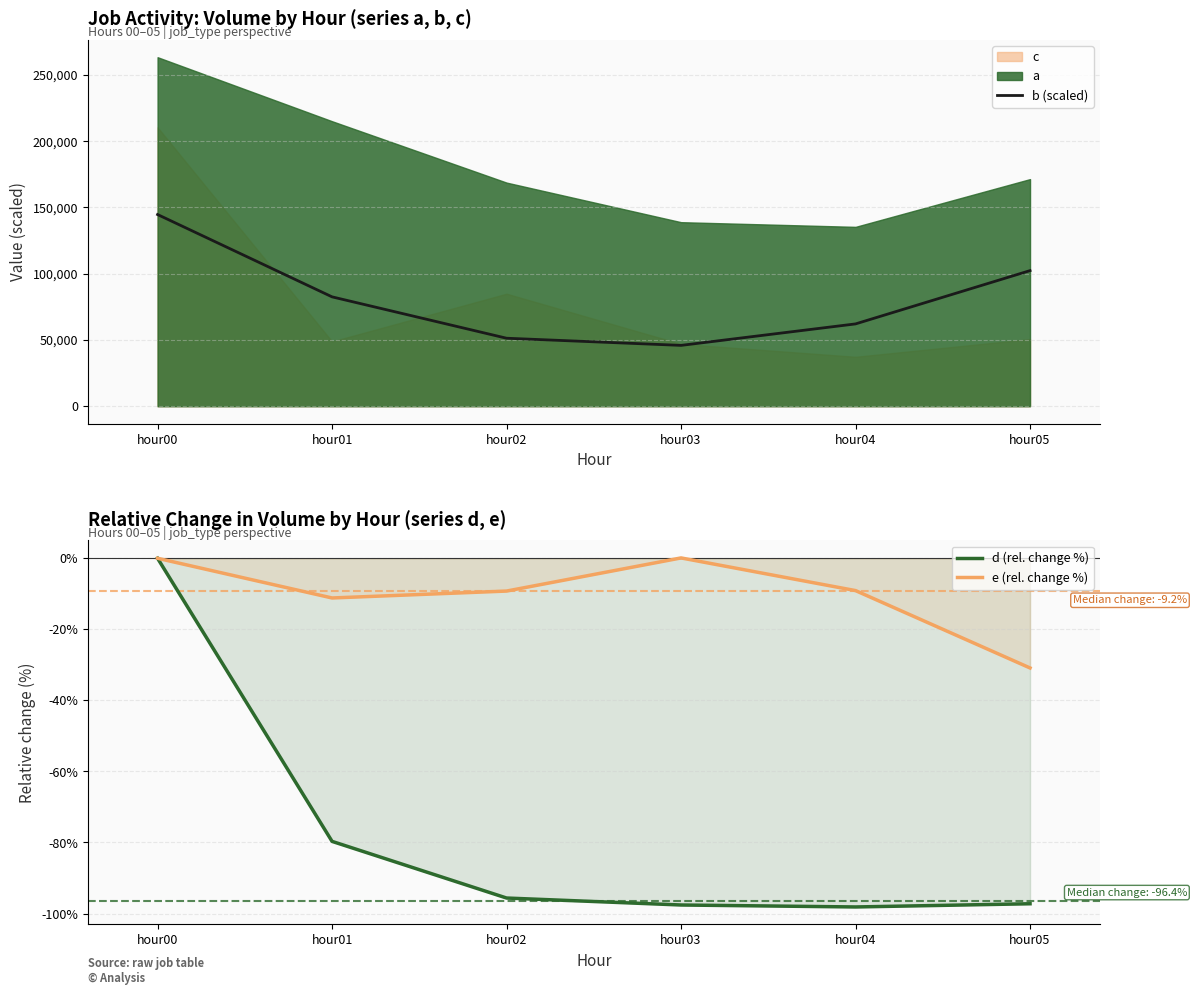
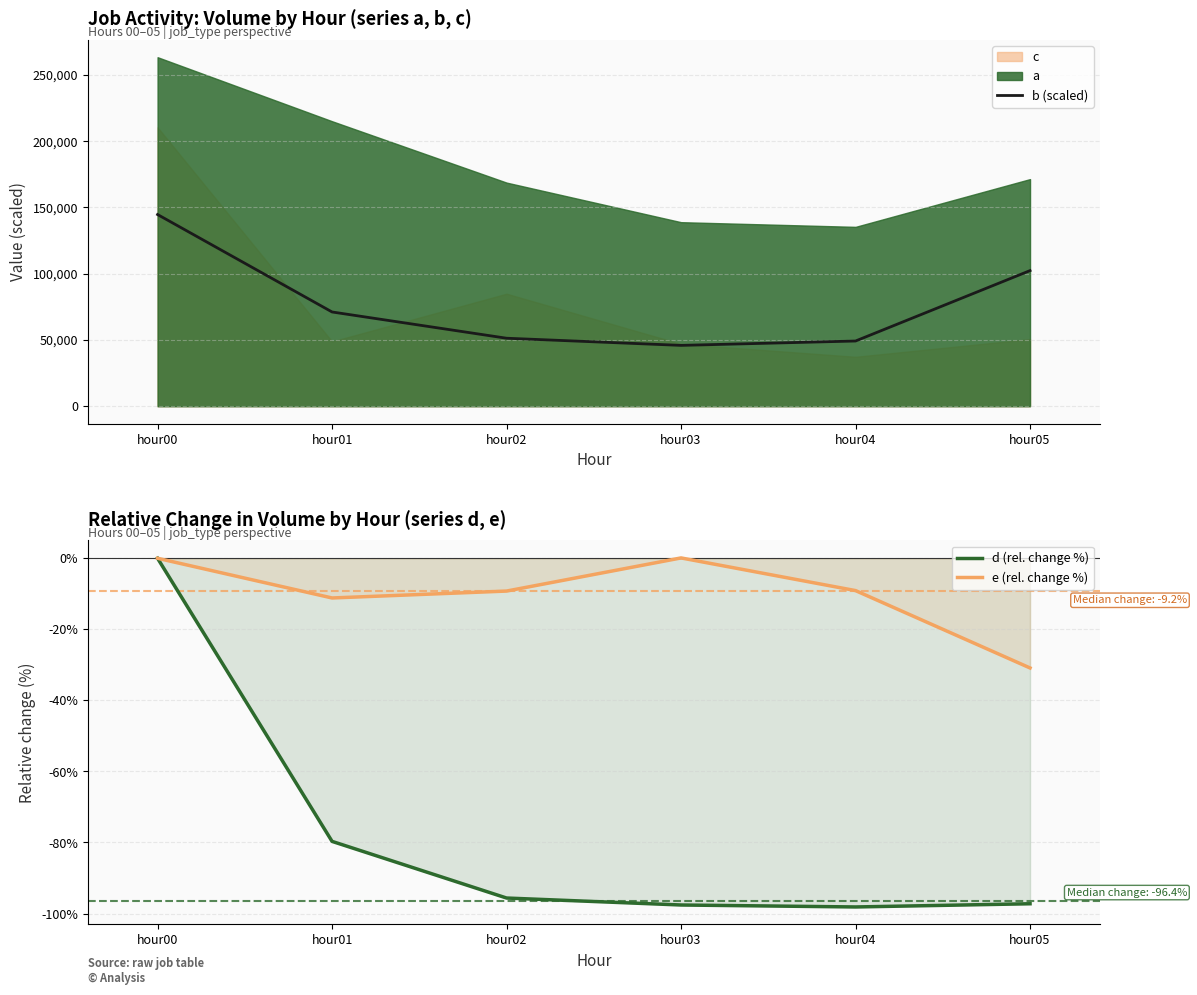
  {
    "Job Activity: Volume by Hour (series a, b, c)": {
      "b (scaled)": {
        "hour00": "145,000",
-       "hour01": "83,000",
+       "hour01": "71,000",
        "hour02": "51,000",
-       "hour04": "62,000",
+       "hour04": "49,000",
        "hour05": "102,000"
      },
      "c": {
        "hour00": "210,000",
        "hour01": "49,000",
        "hour02": "85,000",
        "hour04": "37,000",
        "hour05": "51,000"
      },
      "a": {
        "hour01": "215,000",
        "hour02": "169,000",
        "hour03": "139,000",
        "hour04": "135,000",
        "hour05": "171,000"
      }
    },
    "Relative Change in Volume by Hour (series d, e)": {
      "e (rel. change %)": {
        "hour01": "-11%",
        "hour02": "-9%",
        "hour04": "-9%",
        "hour05": "-31%"
      }
    }
  }
